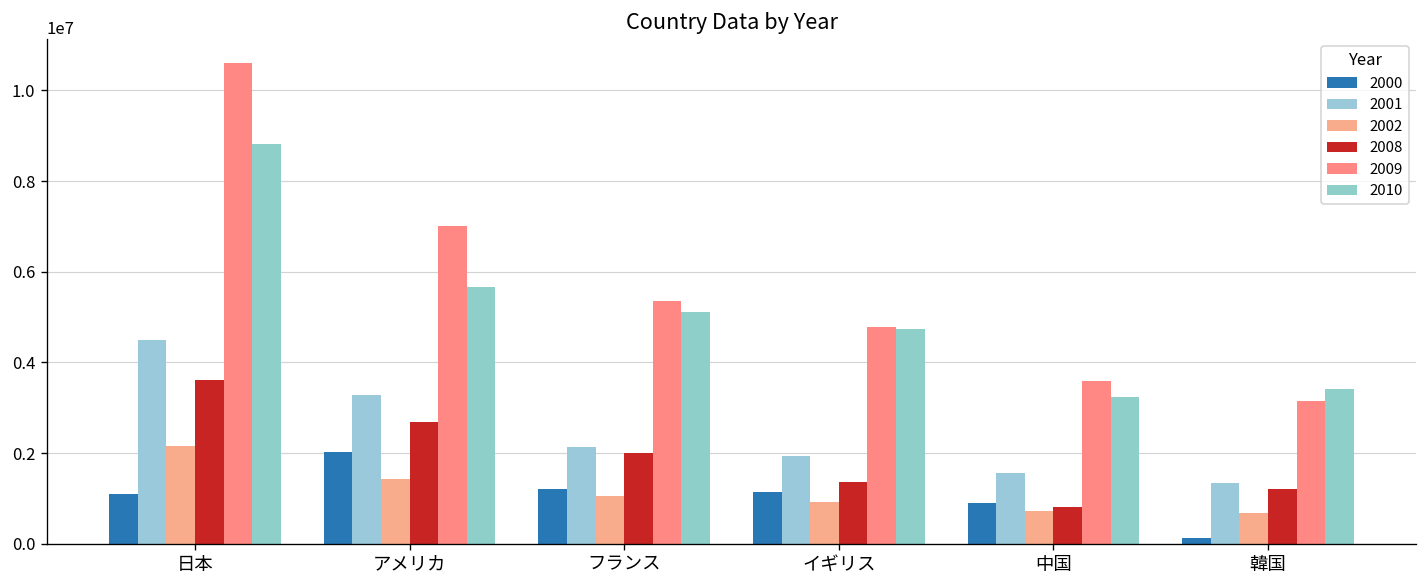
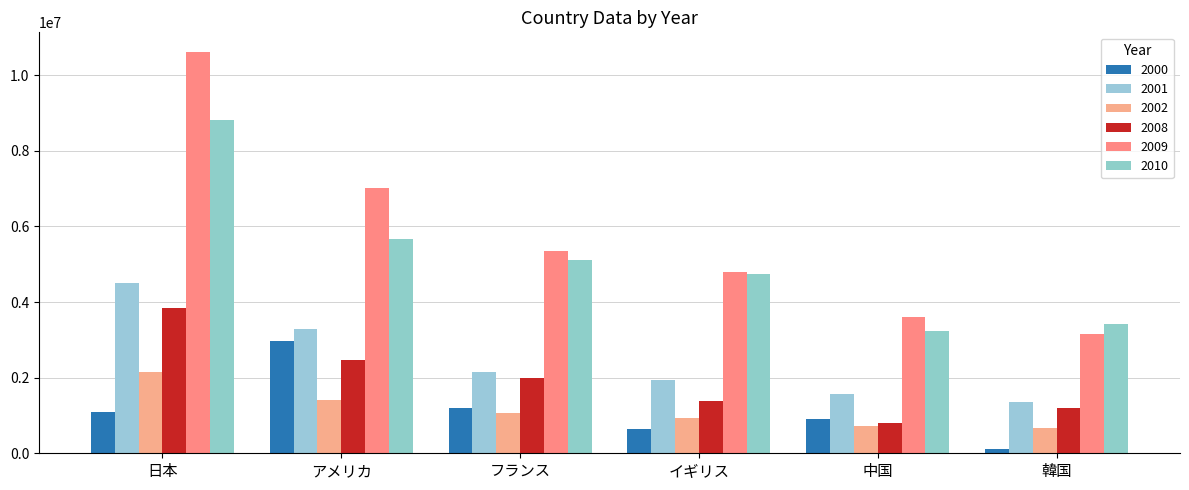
  {
    "2000": {
      "日本": 1100000,
-     "アメリカ": 2000000,
+     "アメリカ": 3000000,
      "フランス": 1200000,
-     "イギリス": 1100000,
+     "イギリス": 600000,
      "中国": 900000,
      "韓国": 100000
    },
    "2008": {
-     "日本": 3600000,
-     "アメリカ": 2700000,
+     "日本": 3900000,
+     "アメリカ": 2500000,
      "フランス": 2000000,
      "イギリス": 1400000,
      "中国": 800000,
      "韓国": 1200000
    }
  }
